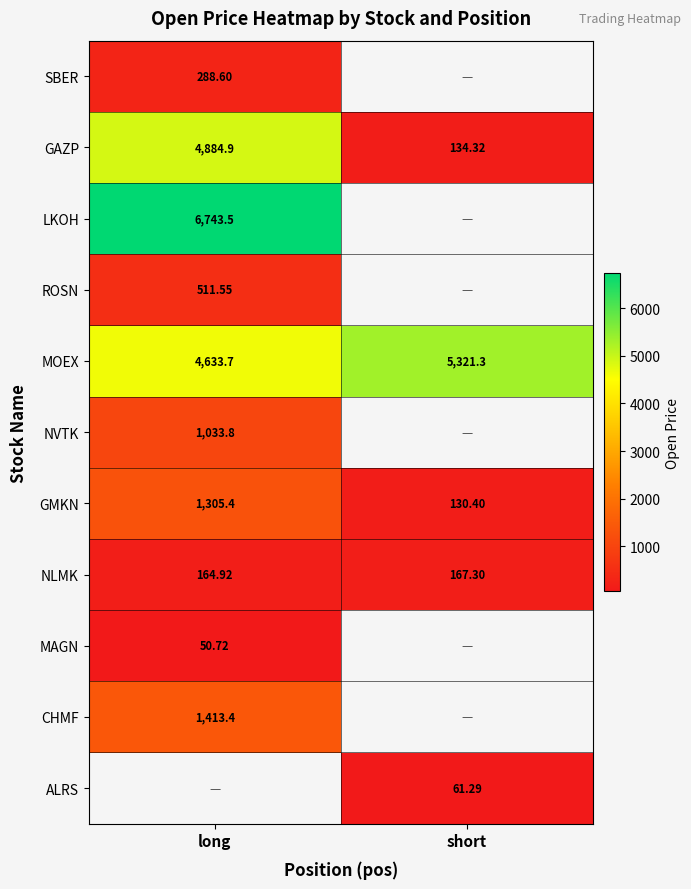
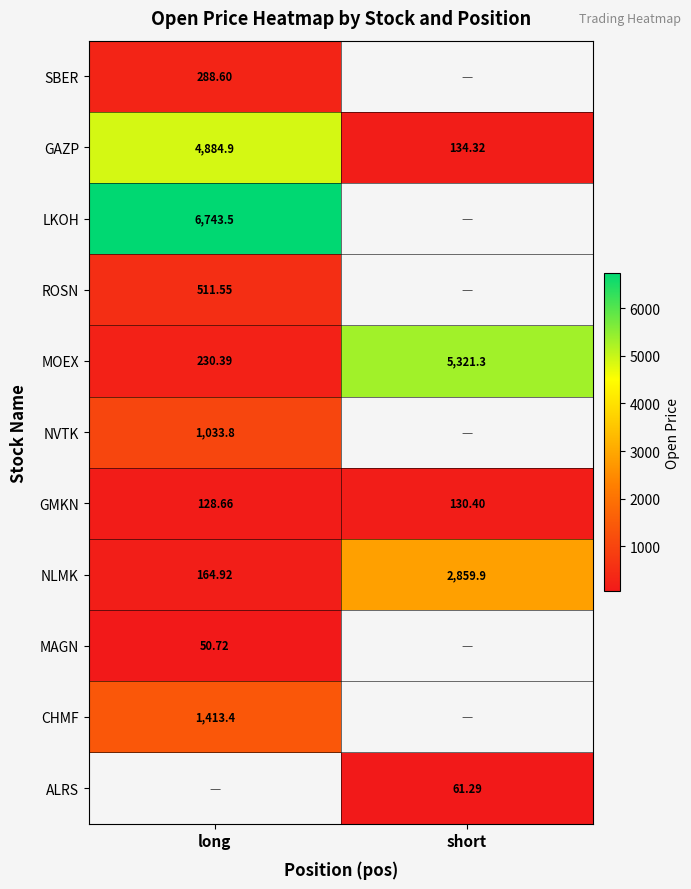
  {
    "SBER": {
      "long": "288.60"
    },
    "GAZP": {
      "long": "4,884.9",
      "short": "134.32"
    },
    "LKOH": {
      "long": "6,743.5"
    },
    "ROSN": {
      "long": "511.55"
    },
    "MOEX": {
-     "long": "4,633.7",
+     "long": "230.39",
      "short": "5,321.3"
    },
    "NVTK": {
      "long": "1,033.8"
    },
    "GMKN": {
-     "long": "1,305.4",
+     "long": "128.66",
      "short": "130.40"
    },
    "NLMK": {
      "long": "164.92",
-     "short": "167.30"
+     "short": "2,859.9"
    },
    "MAGN": {
      "long": "50.72"
    },
    "CHMF": {
      "long": "1,413.4"
    },
    "ALRS": {
      "short": "61.29"
    }
  }
